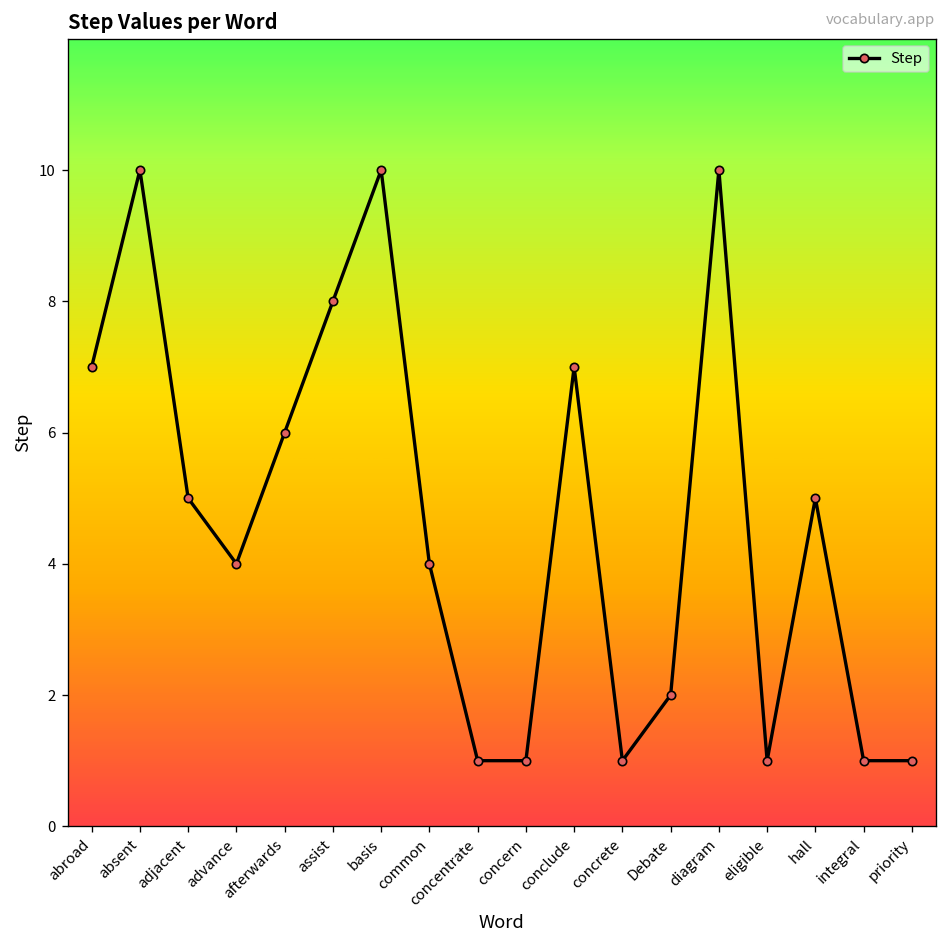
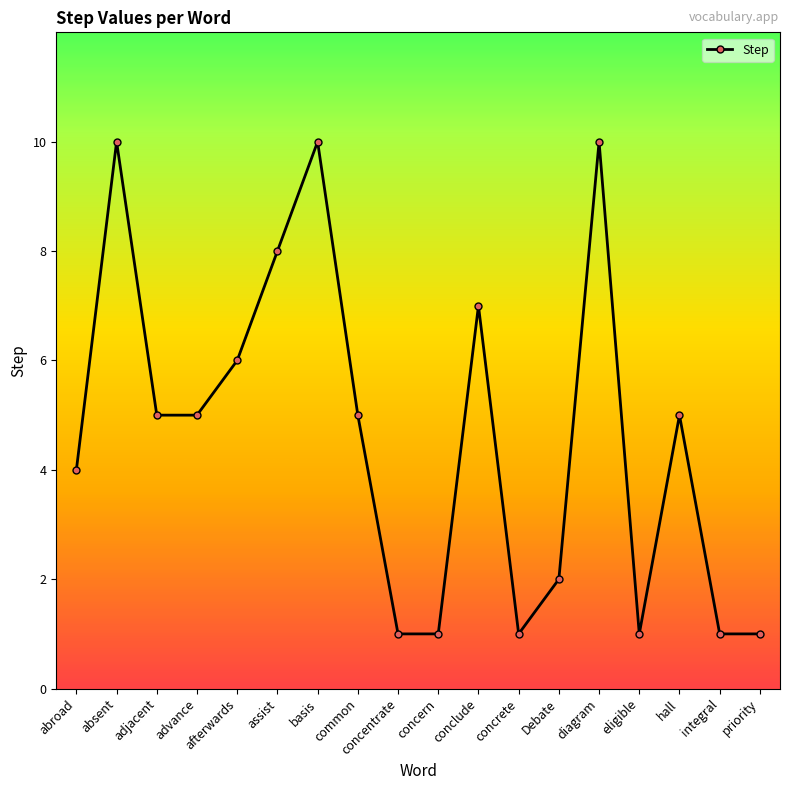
  {
-   "abroad": 7,
+   "abroad": 4,
    "absent": 10,
    "adjacent": 5,
-   "advance": 4,
+   "advance": 5,
    "afterwards": 6,
    "assist": 8,
    "basis": 10,
-   "common": 4,
+   "common": 5,
    "concentrate": 1,
    "concern": 1,
    "conclude": 7,
    "concrete": 1,
    "Debate": 2,
    "diagram": 10,
    "eligible": 1,
    "hall": 5,
    "integral": 1,
    "priority": 1
  }
